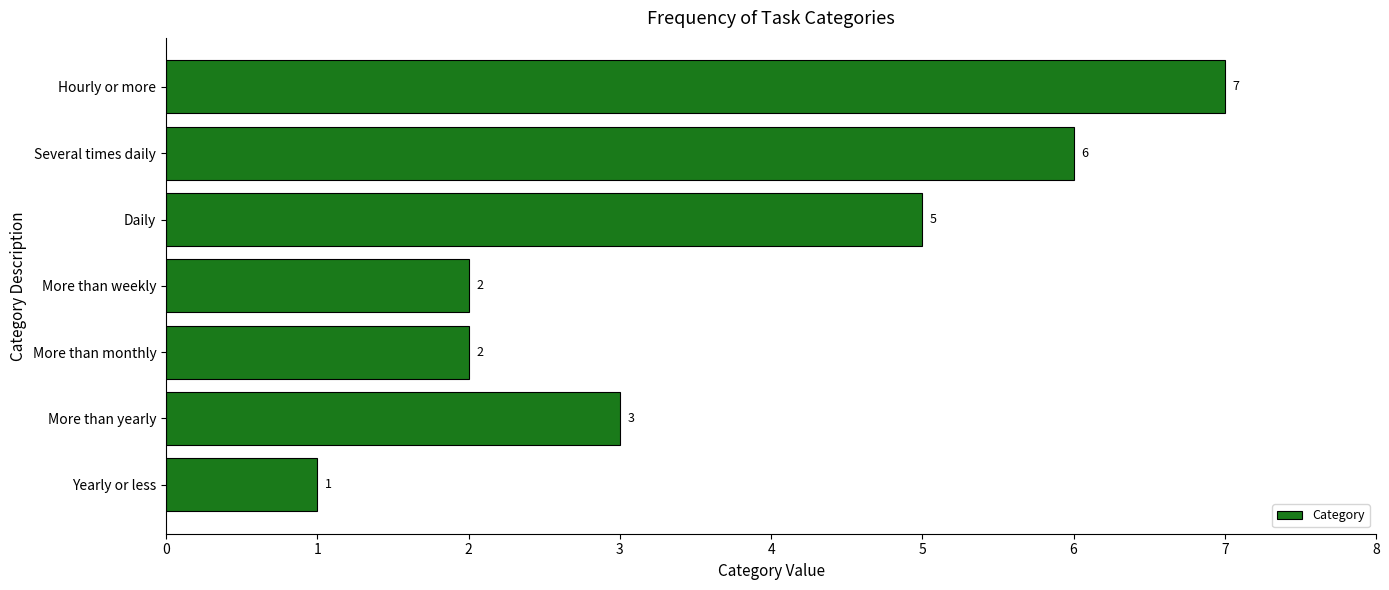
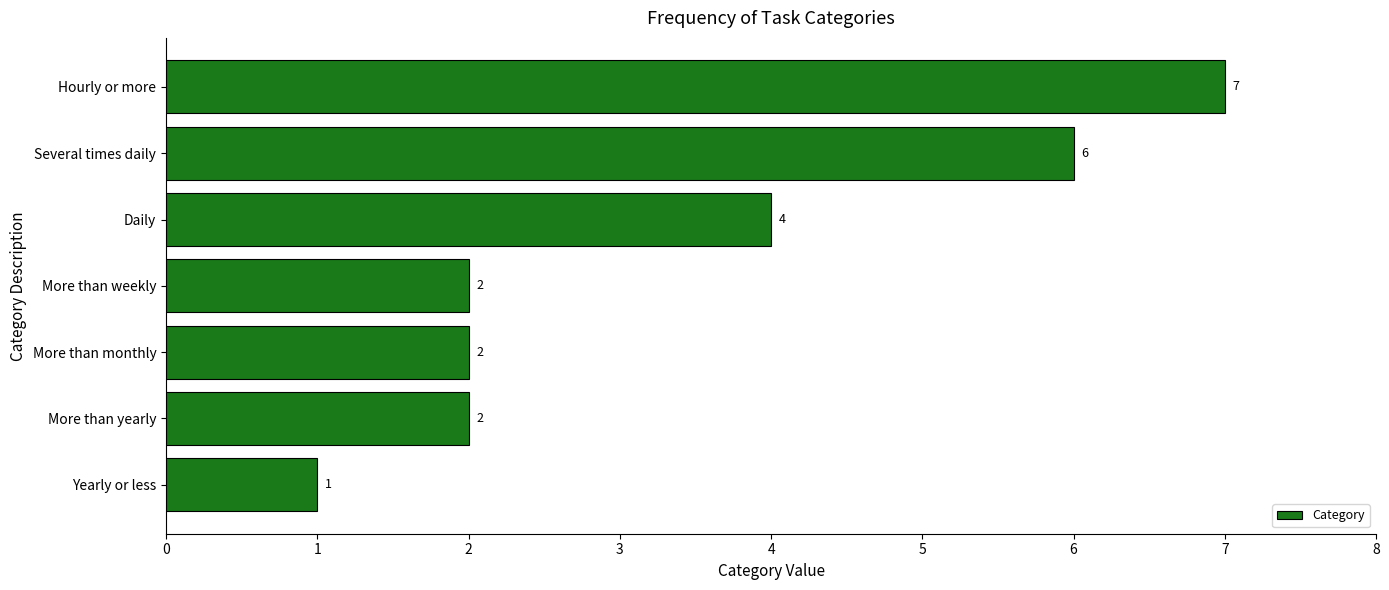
  {
    "Hourly or more": 7,
    "Several times daily": 6,
-   "Daily": 5,
+   "Daily": 4,
    "More than weekly": 2,
    "More than monthly": 2,
-   "More than yearly": 3,
+   "More than yearly": 2,
    "Yearly or less": 1
  }
